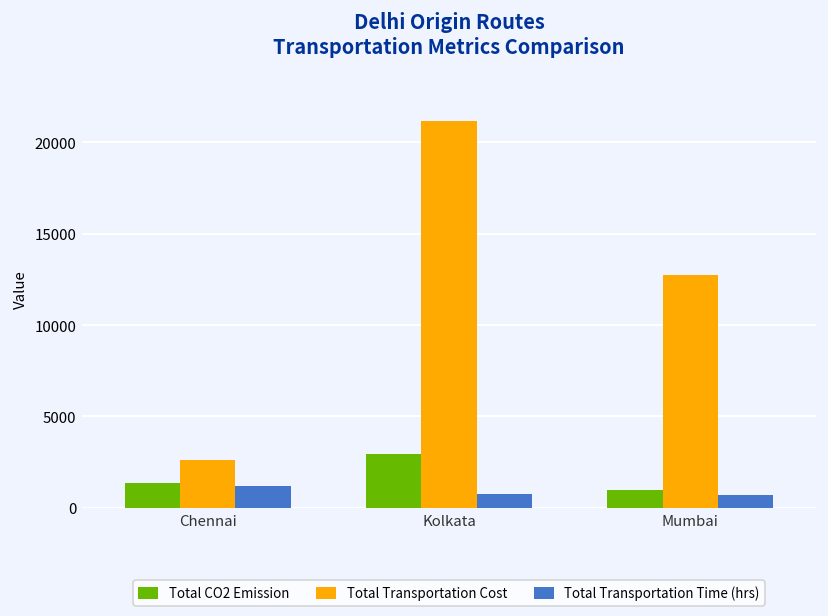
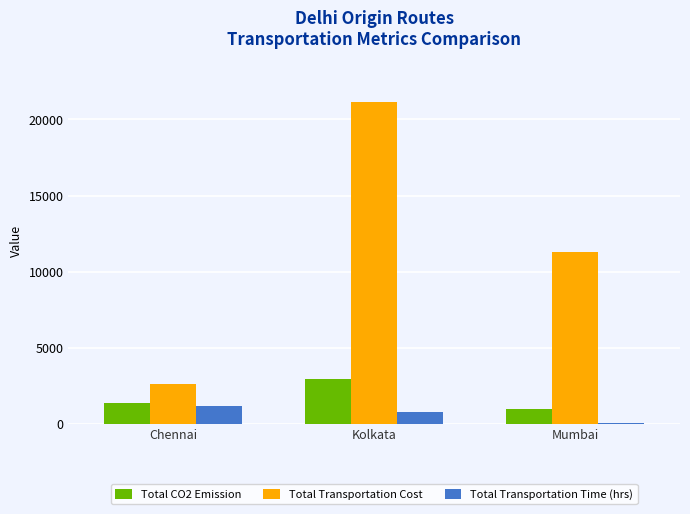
  {
    "Total CO2 Emission": {
      "Chennai": 1400,
      "Kolkata": 2900,
      "Mumbai": 1000
    },
    "Total Transportation Cost": {
      "Chennai": 2600,
      "Kolkata": 21200,
-     "Mumbai": 12800
+     "Mumbai": 11300
    },
    "Total Transportation Time (hrs)": {
      "Chennai": 1200,
      "Kolkata": 700,
-     "Mumbai": 700
+     "Mumbai": 0
    }
  }
